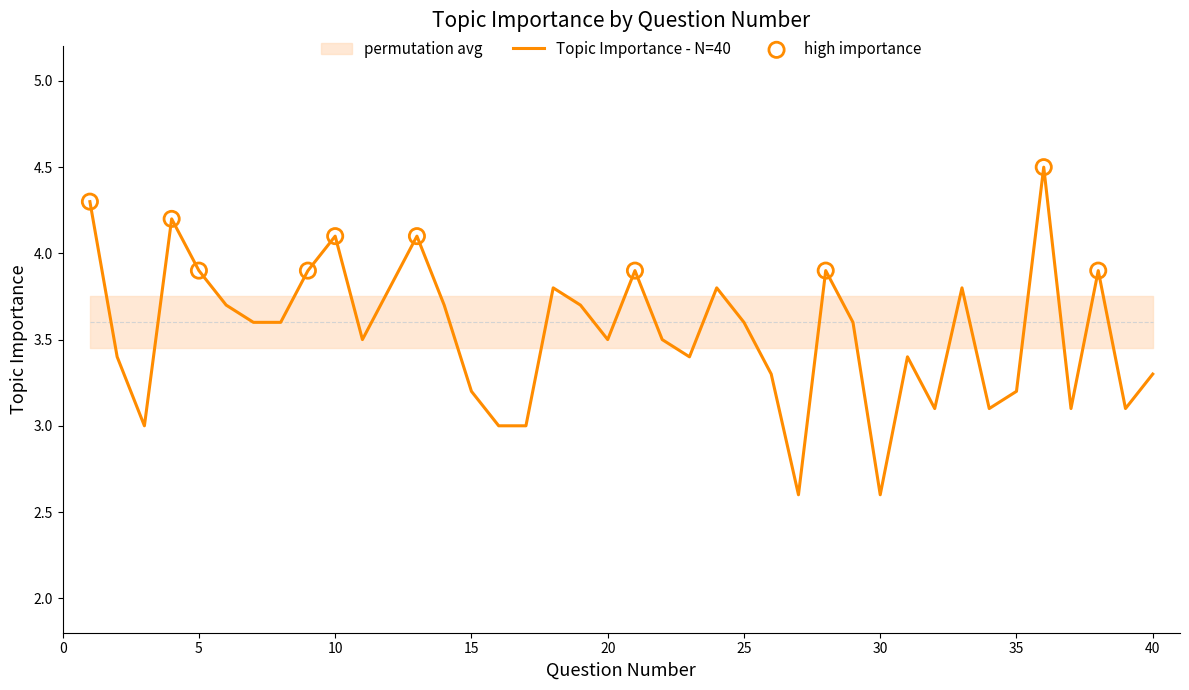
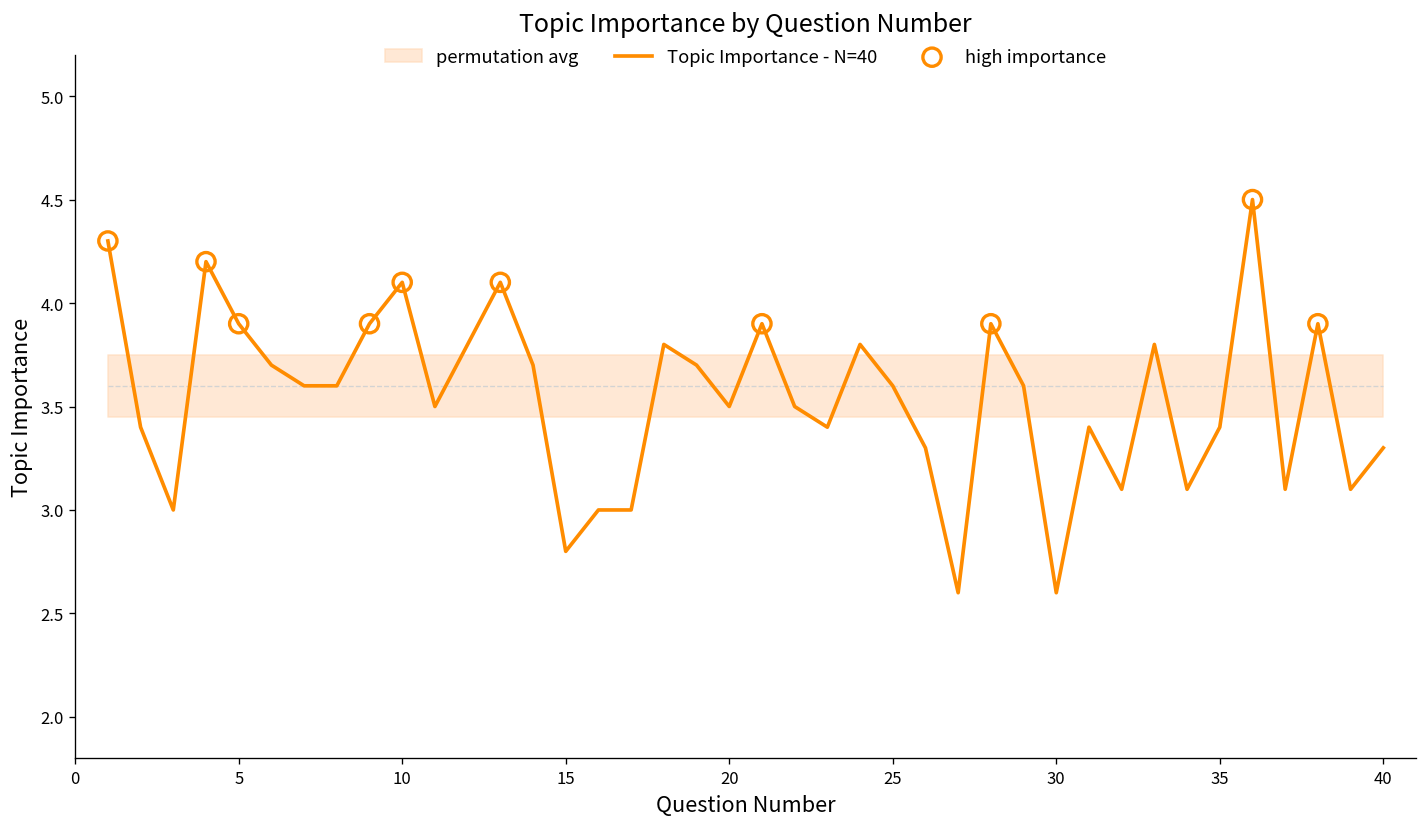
  {
    "Topic Importance - N=40": {
-     "15": 3.2,
+     "15": 2.8,
      "20": 3.5,
      "30": 2.6,
-     "35": 3.2,
+     "35": 3.4,
      "40": 3.3
    }
  }
